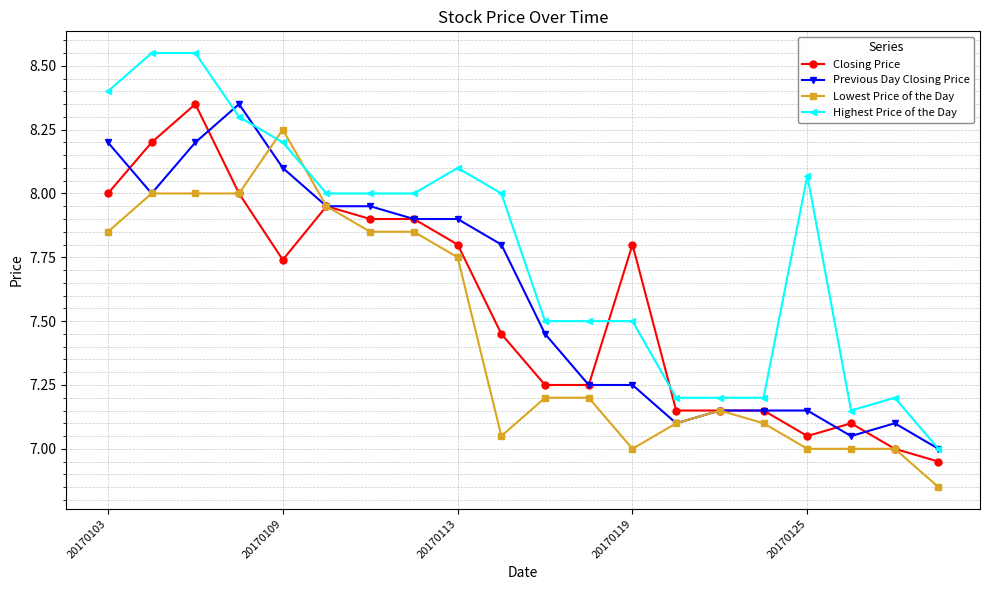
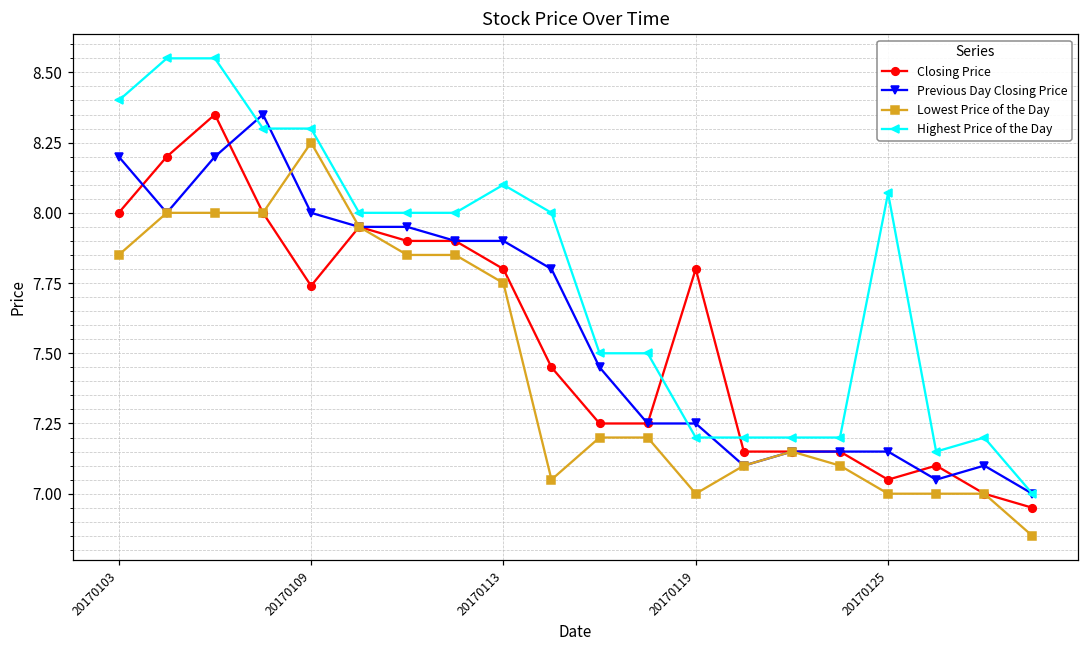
  {
    "Closing Price": {
      "20170103": 8.0,
      "20170109": 7.74,
      "20170113": 7.8,
      "20170119": 7.8,
      "20170125": 7.05
    },
    "Previous Day Closing Price": {
      "20170103": 8.2,
-     "20170109": 8.1,
+     "20170109": 8.0,
      "20170113": 7.9,
      "20170119": 7.25,
      "20170125": 7.15
    },
    "Lowest Price of the Day": {
      "20170103": 7.85,
      "20170109": 8.25,
      "20170113": 7.75,
      "20170119": 7.0,
      "20170125": 7.0
    },
    "Highest Price of the Day": {
      "20170103": 8.4,
-     "20170109": 8.2,
+     "20170109": 8.3,
      "20170113": 8.1,
-     "20170119": 7.5,
+     "20170119": 7.2,
      "20170125": 8.07
    }
  }
